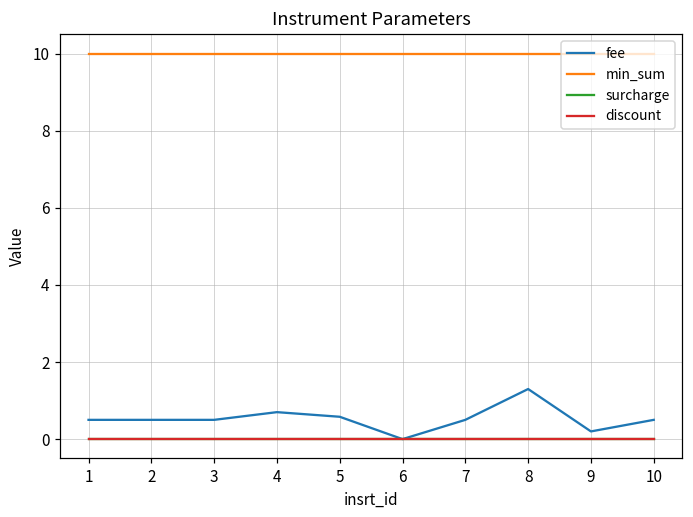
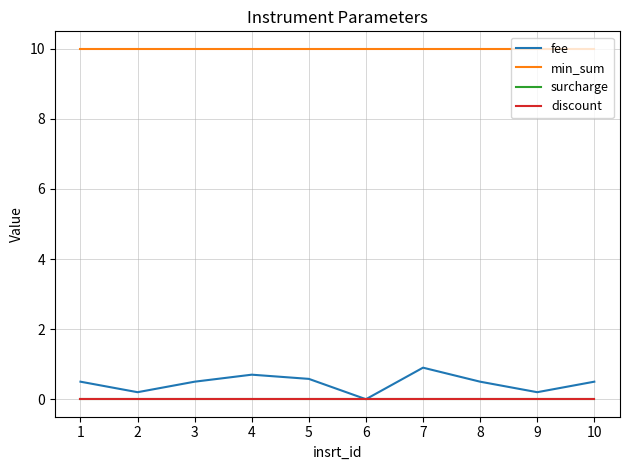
  {
    "fee": {
      "1": 0.5,
-     "2": 0.5,
+     "2": 0.2,
      "3": 0.5,
      "4": 0.7,
      "5": 0.6,
-     "7": 0.5,
-     "8": 1.3,
+     "7": 0.9,
+     "8": 0.5,
      "9": 0.2,
      "10": 0.5
    },
    "min_sum": {
      "1": 10.0,
      "2": 10.0,
      "3": 10.0,
      "4": 10.0,
      "5": 10.0,
      "6": 10.0,
      "7": 10.0,
      "8": 10.0
    },
    "discount": {
      "1": 0.0,
      "2": 0.0,
      "3": 0.0,
      "4": 0.0,
      "5": 0.0,
      "7": 0.0,
      "8": 0.0,
      "9": 0.0,
      "10": 0.0
    }
  }
